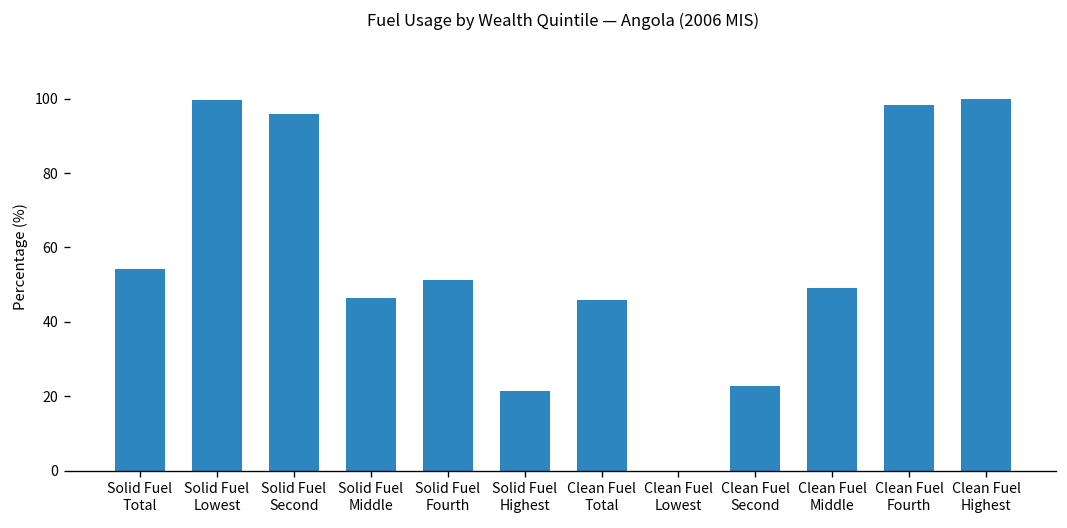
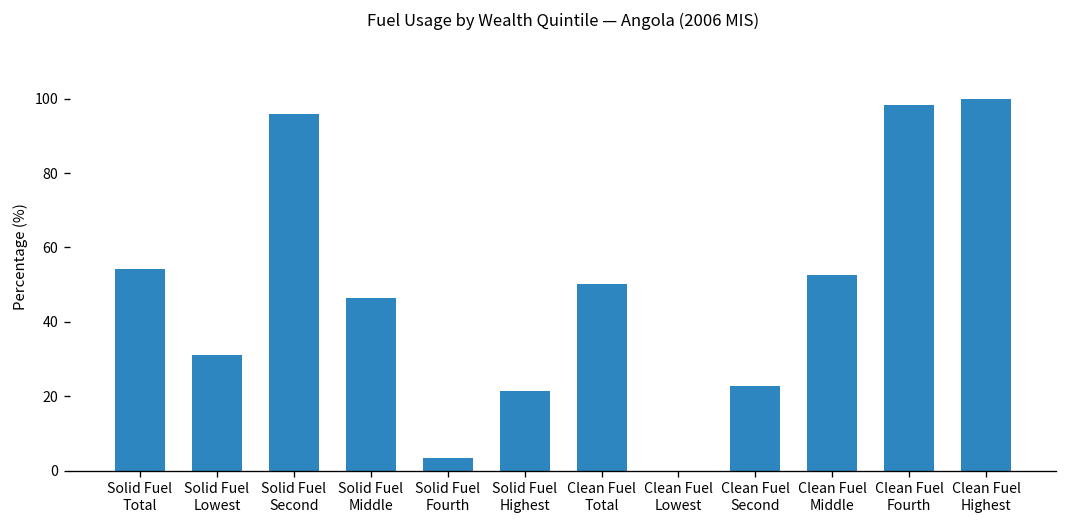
  {
    "Solid Fuel Total": 54,
-   "Solid Fuel Lowest": 100,
+   "Solid Fuel Lowest": 31,
    "Solid Fuel Second": 96,
    "Solid Fuel Middle": 46,
-   "Solid Fuel Fourth": 51,
+   "Solid Fuel Fourth": 3,
    "Solid Fuel Highest": 21,
-   "Clean Fuel Total": 46,
+   "Clean Fuel Total": 50,
    "Clean Fuel Lowest": 0,
    "Clean Fuel Second": 23,
-   "Clean Fuel Middle": 49,
+   "Clean Fuel Middle": 53,
    "Clean Fuel Fourth": 98,
    "Clean Fuel Highest": 100
  }
